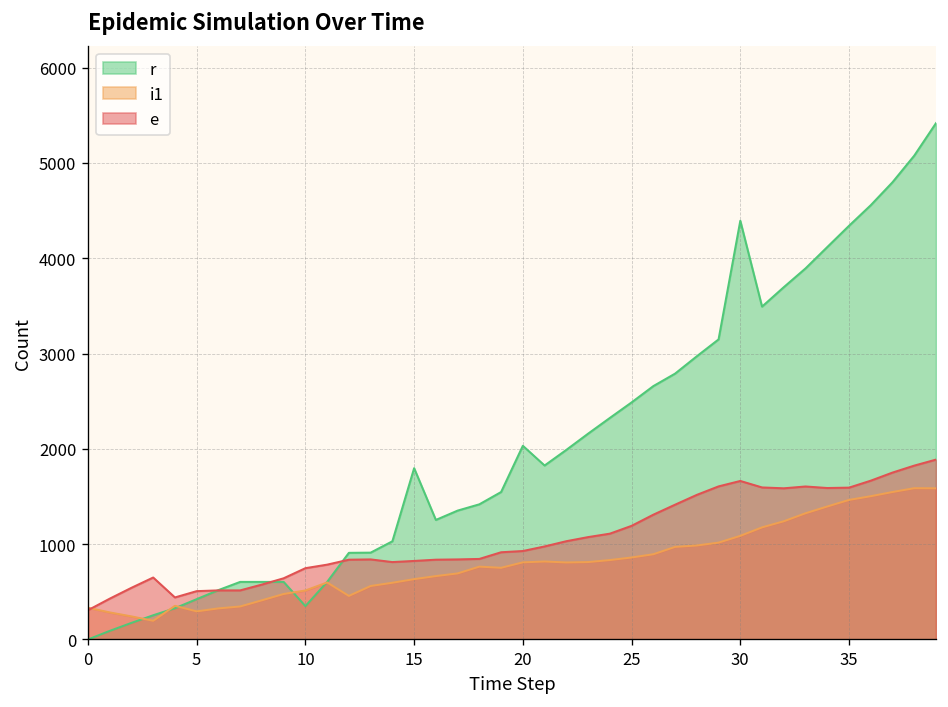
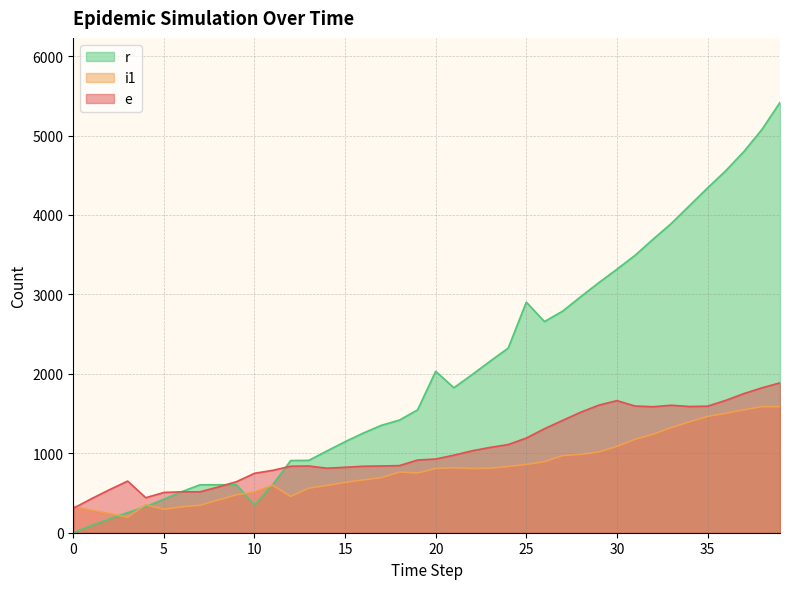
  {
    "r": {
      "0": 0,
      "5": 400,
      "10": 400,
-     "15": 1800,
+     "15": 1100,
      "20": 2000,
-     "25": 2500,
-     "30": 4400,
+     "25": 2900,
+     "30": 3300,
      "35": 4300
    }
  }
